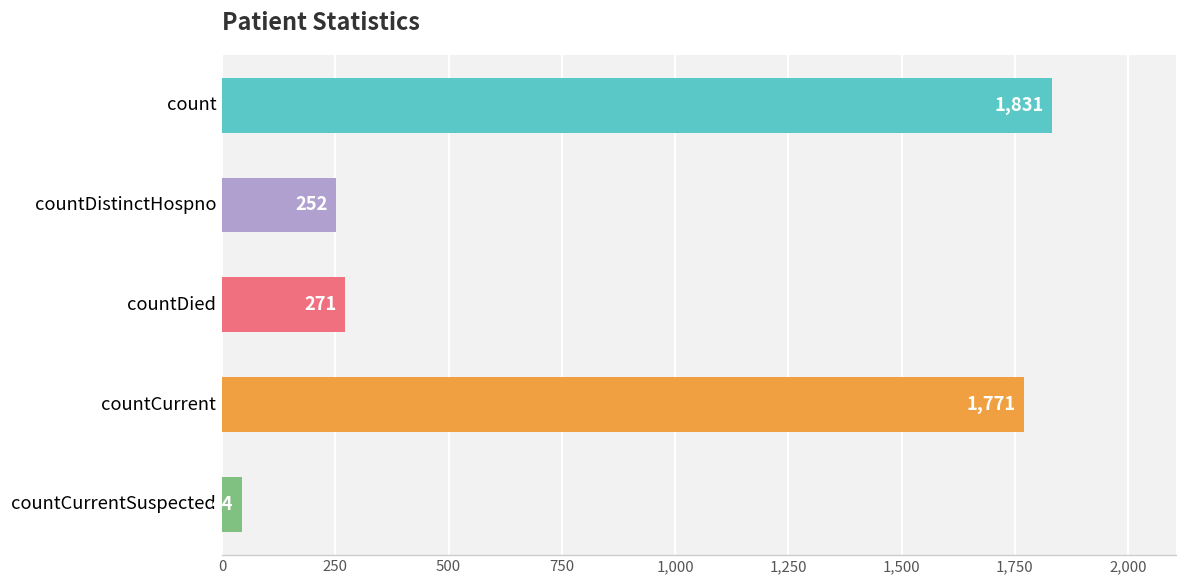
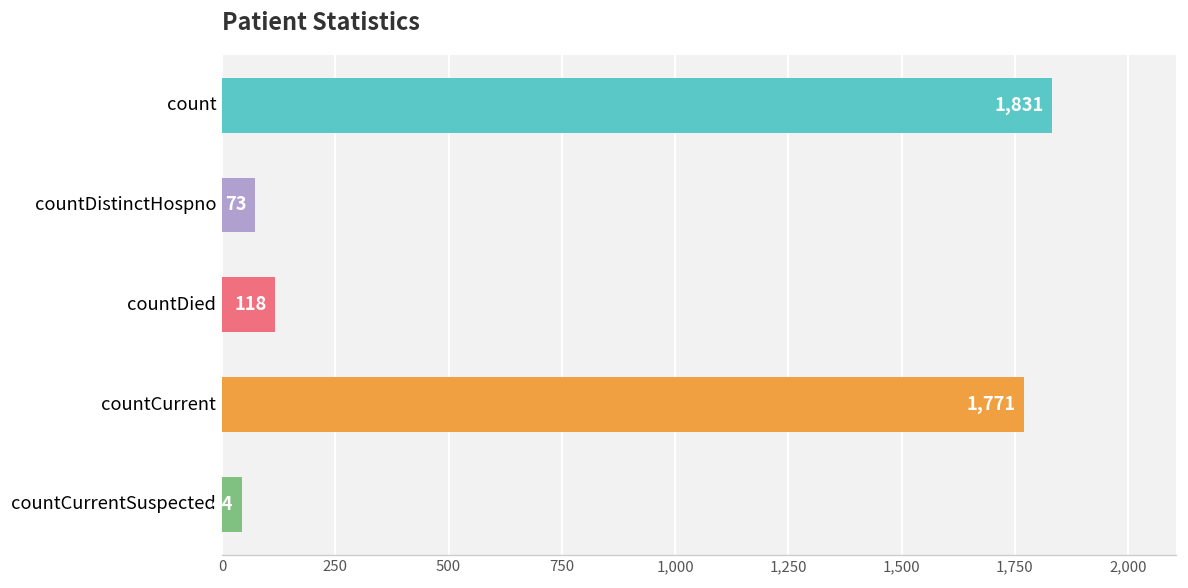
  {
    "count": "1,831",
-   "countDistinctHospno": "252",
-   "countDied": "271",
+   "countDistinctHospno": "73",
+   "countDied": "118",
    "countCurrent": "1,771",
    "countCurrentSuspected": "44"
  }
